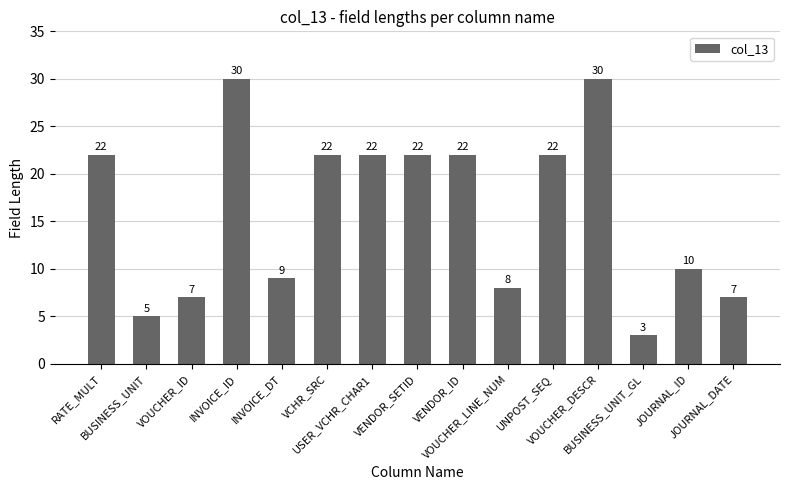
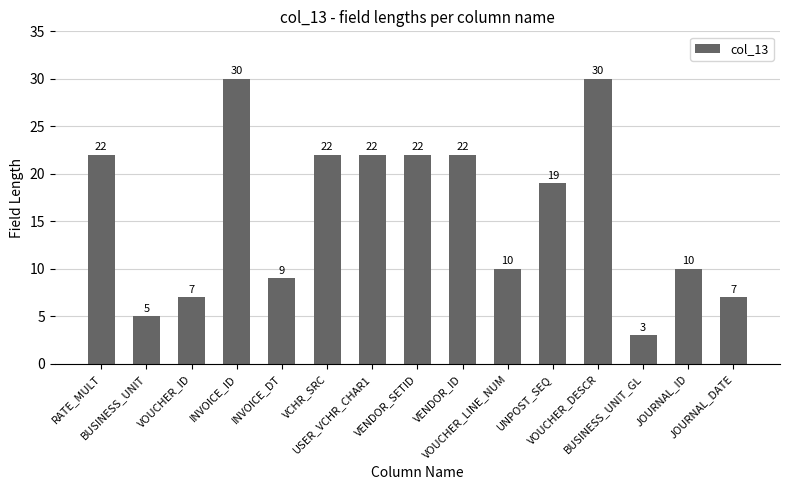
  {
    "RATE_MULT": 22,
    "BUSINESS_UNIT": 5,
    "VOUCHER_ID": 7,
    "INVOICE_ID": 30,
    "INVOICE_DT": 9,
    "VCHR_SRC": 22,
    "USER_VCHR_CHAR1": 22,
    "VENDOR_SETID": 22,
    "VENDOR_ID": 22,
-   "VOUCHER_LINE_NUM": 8,
-   "UNPOST_SEQ": 22,
+   "VOUCHER_LINE_NUM": 10,
+   "UNPOST_SEQ": 19,
    "VOUCHER_DESCR": 30,
    "BUSINESS_UNIT_GL": 3,
    "JOURNAL_ID": 10,
    "JOURNAL_DATE": 7
  }
